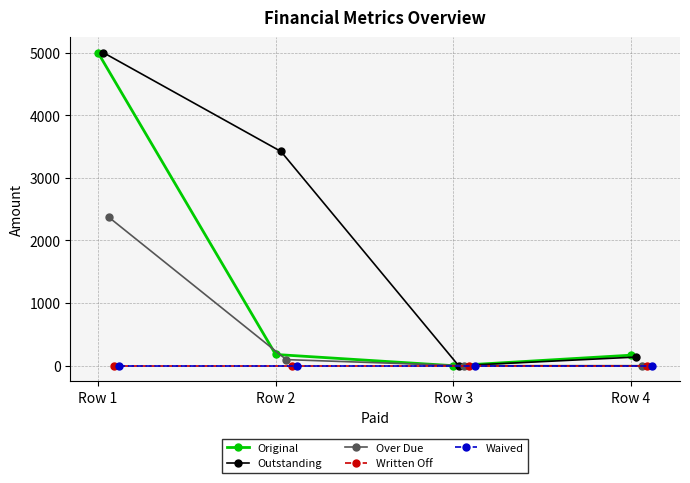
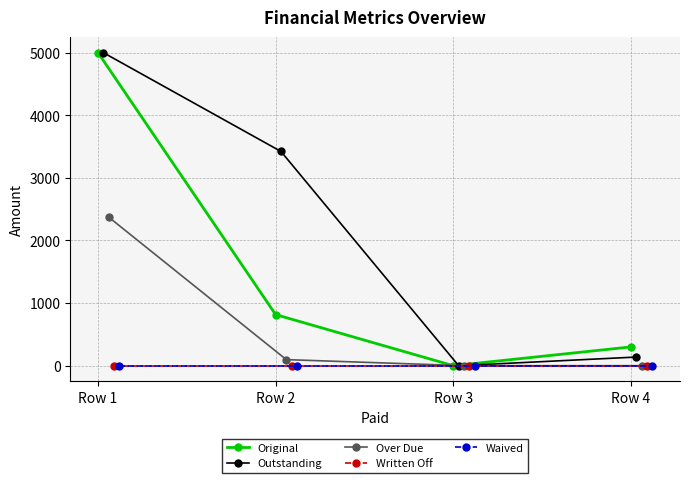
  {
    "Original": {
      "Row 1": 5000,
-     "Row 2": 200,
+     "Row 2": 800,
      "Row 3": 0,
-     "Row 4": 200
+     "Row 4": 300
    }
  }
